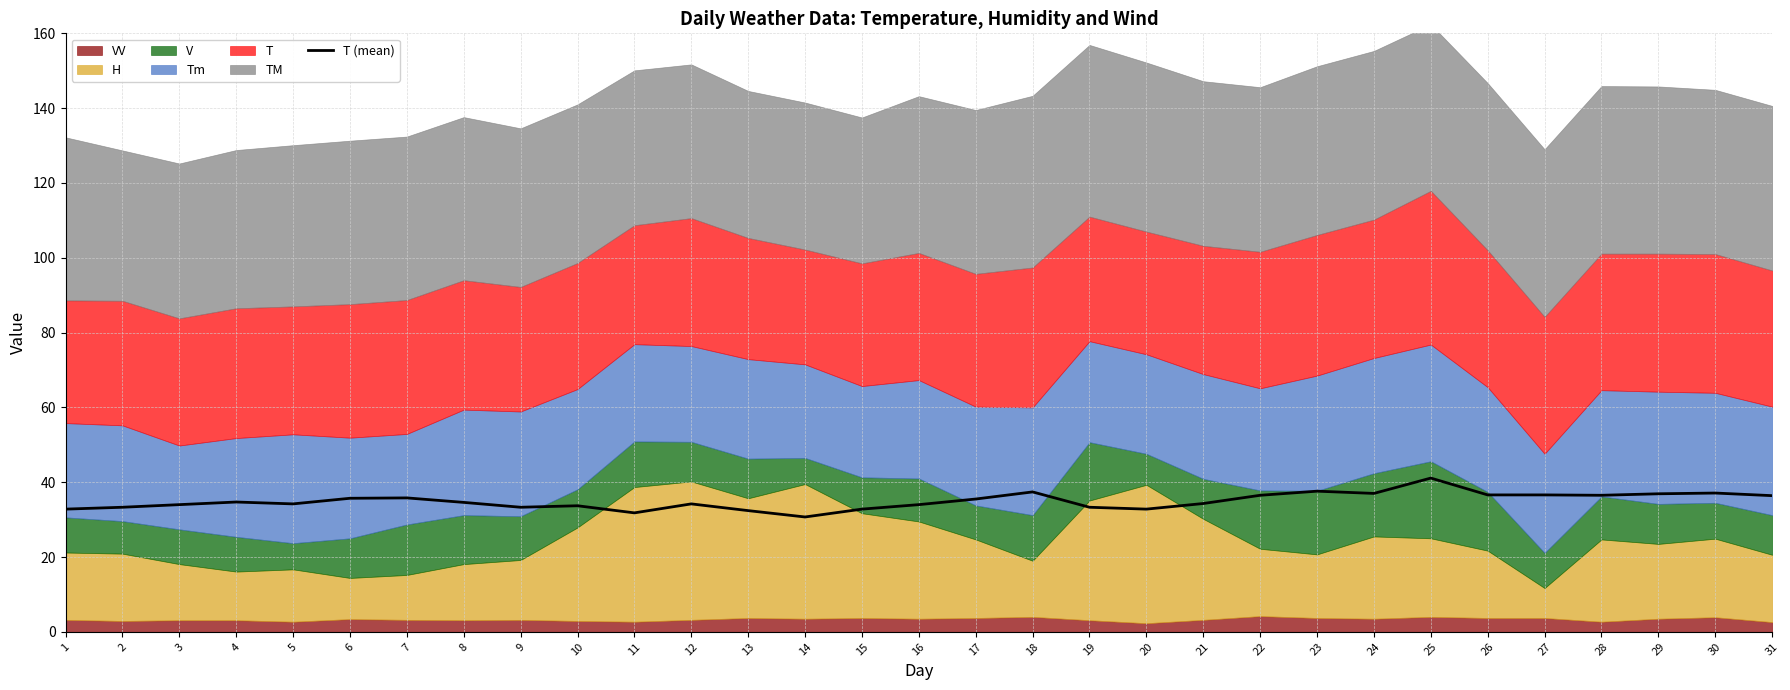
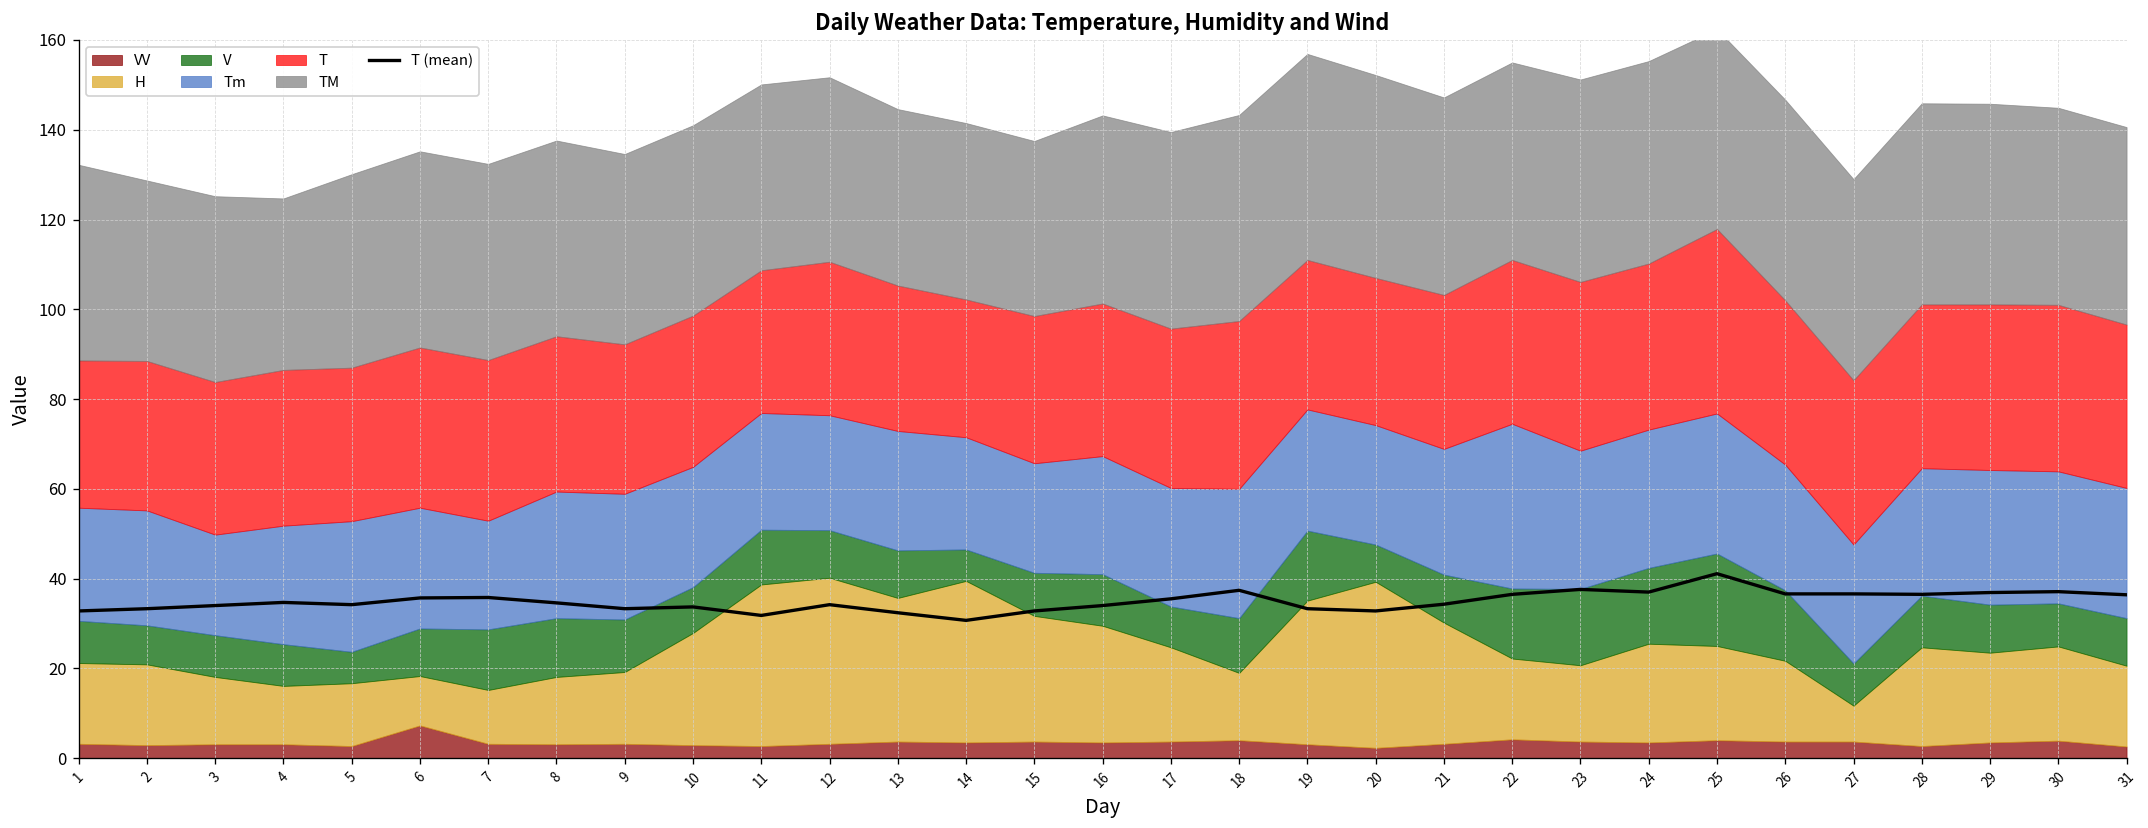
  {
    "VV": {
      "1": 3,
      "2": 3,
      "3": 3,
      "4": 3,
      "5": 3,
-     "6": 3,
+     "6": 7,
      "7": 3,
      "8": 3,
      "9": 3,
      "10": 3,
      "11": 3,
      "12": 3,
      "13": 4,
      "14": 4,
      "15": 4,
      "16": 4,
      "17": 4,
      "18": 4,
      "19": 3,
      "20": 2,
      "21": 3,
      "22": 4,
      "23": 4,
      "24": 4,
      "25": 4,
      "26": 4,
      "27": 4,
      "28": 3,
      "29": 4,
      "30": 4,
      "31": 3
    },
    "Tm": {
      "1": 25,
      "2": 26,
      "3": 22,
      "4": 26,
      "5": 29,
      "6": 27,
      "7": 24,
      "8": 28,
      "9": 28,
      "10": 27,
      "11": 26,
      "12": 26,
      "13": 27,
      "14": 25,
      "15": 24,
      "16": 26,
      "17": 26,
      "18": 29,
      "19": 27,
      "20": 27,
      "21": 28,
-     "22": 27,
+     "22": 37,
      "23": 31,
      "24": 31,
      "25": 31,
      "26": 28,
      "27": 27,
      "28": 28,
      "29": 30,
      "30": 29,
      "31": 29
    },
    "TM": {
      "1": 44,
      "2": 40,
      "3": 41,
-     "4": 42,
+     "4": 38,
      "5": 43,
      "6": 44,
      "7": 44,
      "8": 44,
      "9": 42,
      "10": 42,
      "11": 41,
      "12": 41,
      "13": 39,
      "14": 39,
      "15": 39,
      "16": 42,
      "17": 44,
      "18": 46,
      "19": 46,
      "20": 45,
      "21": 44,
      "22": 44,
      "23": 45,
      "24": 45,
      "26": 45,
      "27": 45,
      "28": 45,
      "29": 45,
      "30": 44,
      "31": 44
    }
  }
